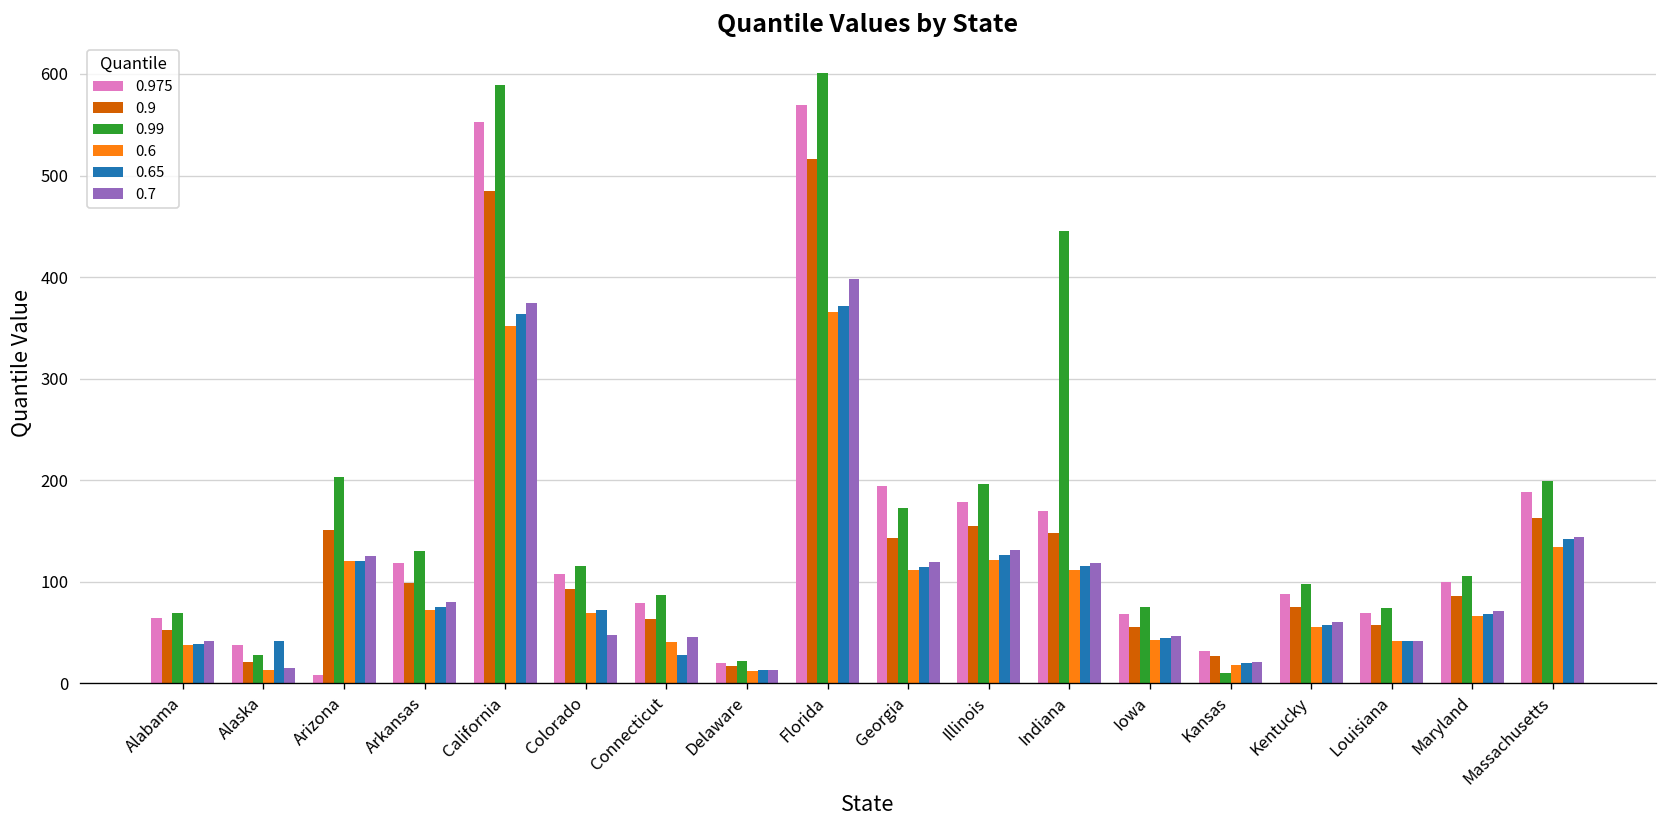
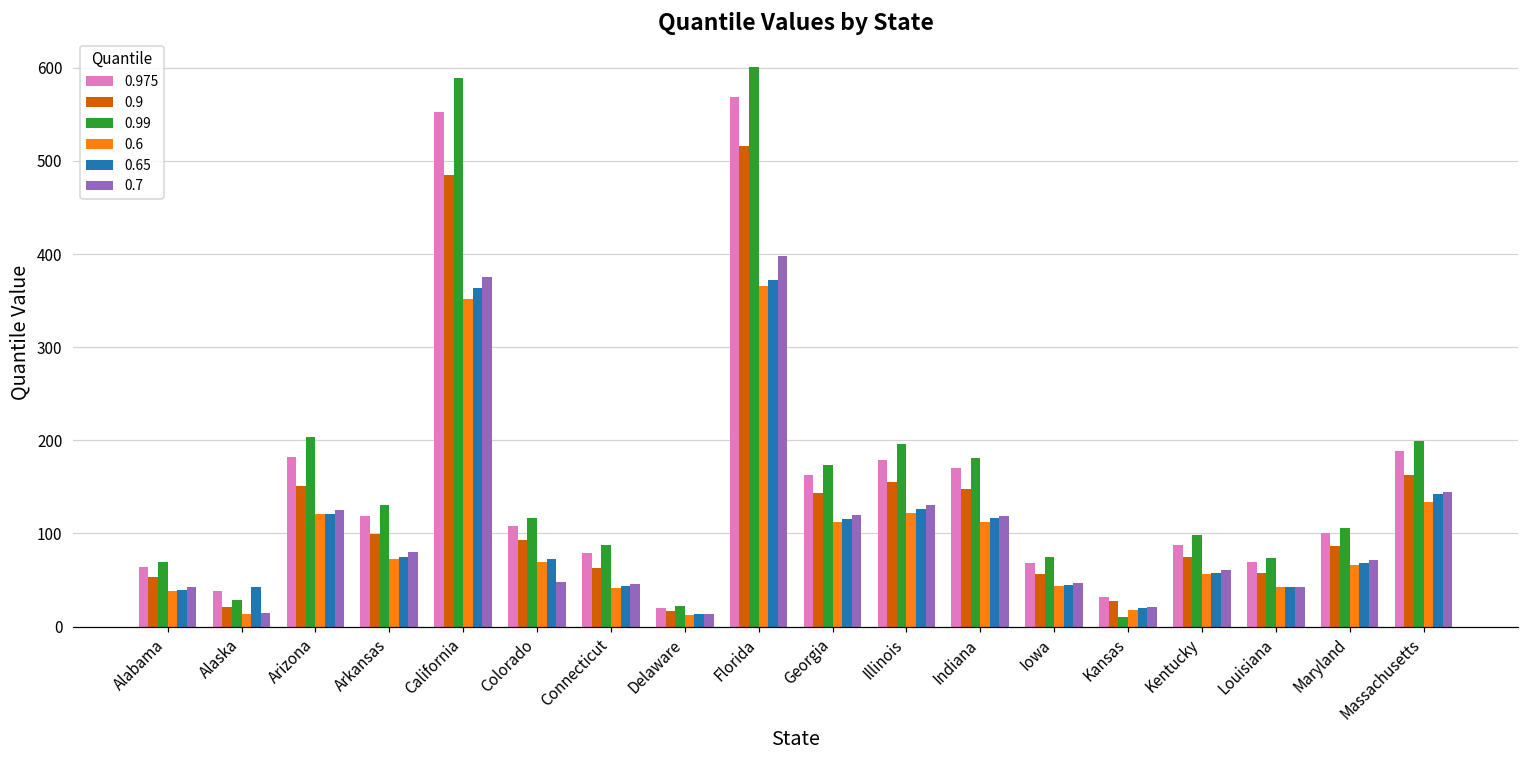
  {
    "0.975": {
      "Alabama": 60,
      "Alaska": 40,
-     "Arizona": 10,
+     "Arizona": 180,
      "Arkansas": 120,
      "California": 550,
      "Colorado": 110,
      "Connecticut": 80,
      "Delaware": 20,
      "Florida": 570,
-     "Georgia": 190,
+     "Georgia": 160,
      "Illinois": 180,
      "Indiana": 170,
      "Iowa": 70,
      "Kansas": 30,
      "Kentucky": 90,
      "Louisiana": 70,
      "Maryland": 100,
      "Massachusetts": 190
    },
    "0.99": {
      "Alabama": 70,
      "Alaska": 30,
      "Arizona": 200,
      "Arkansas": 130,
      "California": 590,
      "Colorado": 120,
      "Connecticut": 90,
      "Delaware": 20,
      "Florida": 600,
      "Georgia": 170,
      "Illinois": 200,
-     "Indiana": 450,
+     "Indiana": 180,
      "Iowa": 80,
      "Kansas": 10,
      "Kentucky": 100,
      "Louisiana": 70,
      "Maryland": 110,
      "Massachusetts": 200
    },
    "0.65": {
      "Alabama": 40,
      "Alaska": 40,
      "Arizona": 120,
      "Arkansas": 80,
      "California": 360,
      "Colorado": 70,
-     "Connecticut": 30,
+     "Connecticut": 40,
      "Delaware": 10,
      "Florida": 370,
      "Georgia": 120,
      "Illinois": 130,
      "Indiana": 120,
      "Iowa": 50,
      "Kansas": 20,
      "Kentucky": 60,
      "Louisiana": 40,
      "Maryland": 70,
      "Massachusetts": 140
    },
    "0.7": {
      "Alabama": 40,
      "Alaska": 20,
      "Arizona": 130,
      "Arkansas": 80,
      "California": 380,
      "Colorado": 50,
      "Connecticut": 50,
      "Delaware": 10,
      "Florida": 400,
      "Georgia": 120,
      "Illinois": 130,
      "Indiana": 120,
      "Iowa": 50,
      "Kansas": 20,
      "Kentucky": 60,
      "Louisiana": 40,
      "Maryland": 70,
      "Massachusetts": 140
    }
  }
